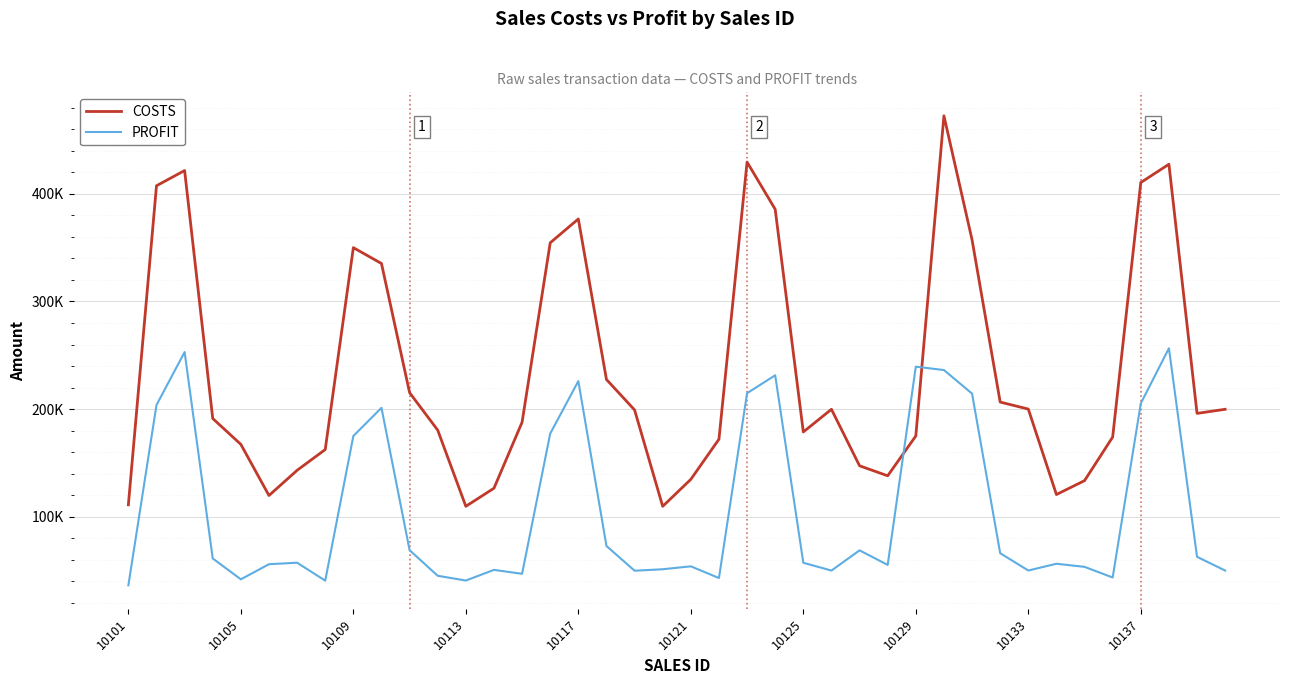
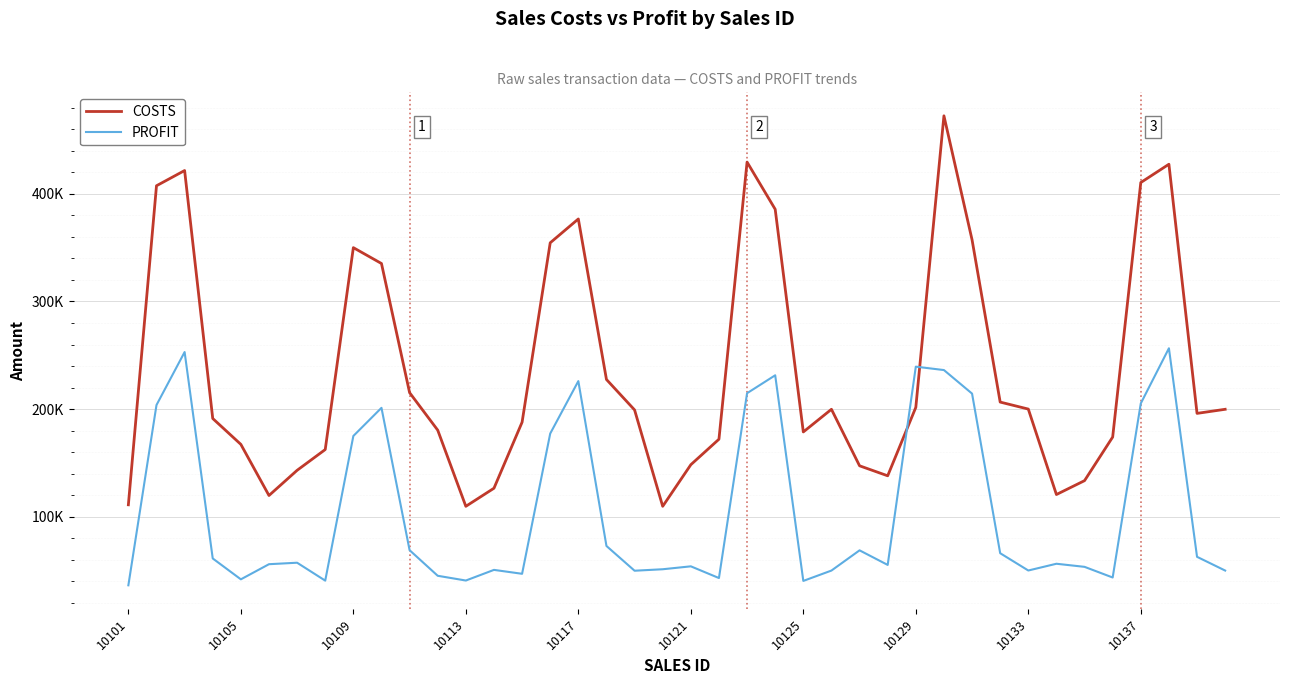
  {
    "COSTS": {
      "10101": 111000,
      "10105": 167000,
      "10109": 350000,
      "10113": 110000,
      "10117": 377000,
-     "10121": 135000,
+     "10121": 148000,
      "10125": 179000,
-     "10129": 175000,
+     "10129": 202000,
      "10133": 200000,
      "10137": 411000
    },
    "PROFIT": {
      "10101": 36000,
      "10105": 42000,
      "10109": 175000,
      "10113": 41000,
      "10117": 226000,
      "10121": 54000,
-     "10125": 57000,
+     "10125": 40000,
      "10129": 239000,
      "10133": 50000,
      "10137": 205000
    }
  }
